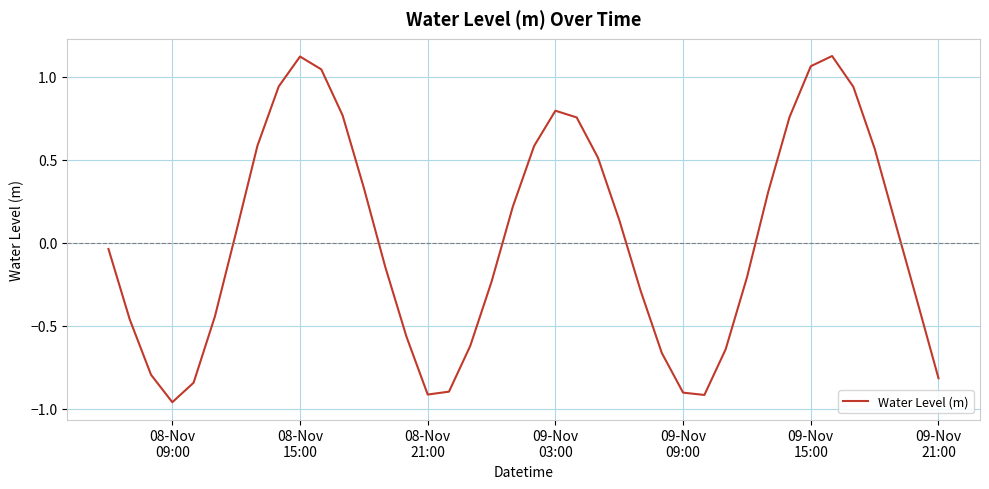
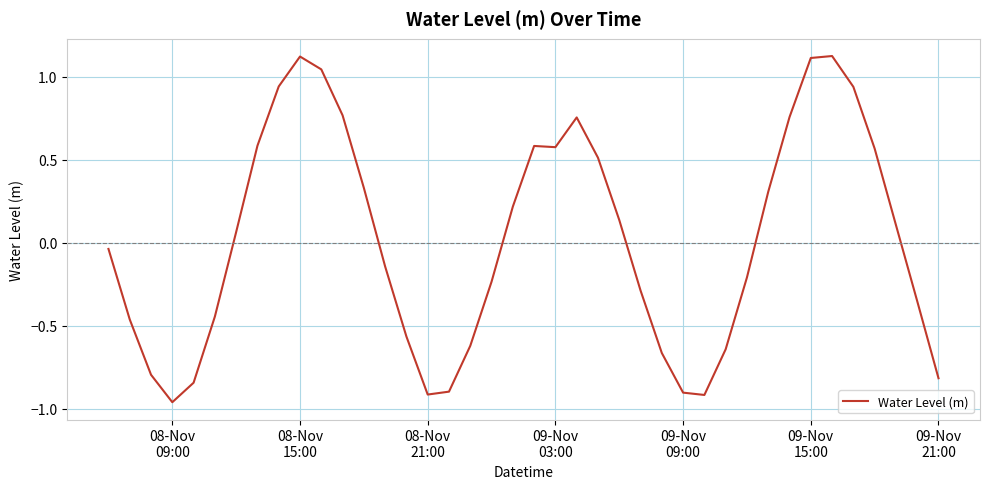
  {
    "08-Nov 09:00": -0.96,
    "08-Nov 15:00": 1.12,
    "08-Nov 21:00": -0.91,
-   "09-Nov 03:00": 0.79,
+   "09-Nov 03:00": 0.57,
    "09-Nov 09:00": -0.90,
-   "09-Nov 15:00": 1.06,
+   "09-Nov 15:00": 1.11,
    "09-Nov 21:00": -0.82
  }
